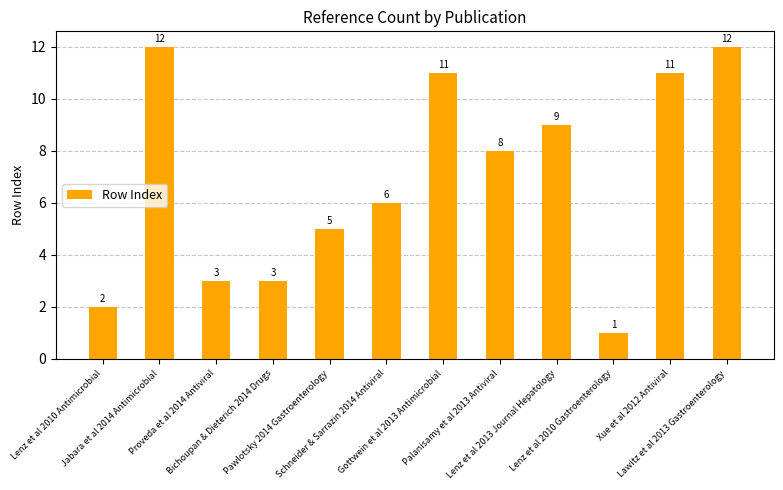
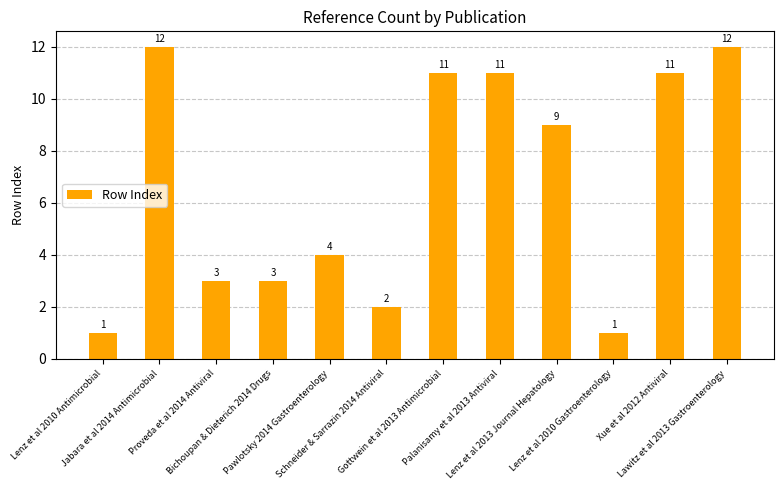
  {
-   "Lenz et al 2010 Antimicrobial": 2,
+   "Lenz et al 2010 Antimicrobial": 1,
    "Jabara et al 2014 Antimicrobial": 12,
    "Proveda et al 2014 Antiviral": 3,
    "Bichoupan & Dieterich 2014 Drugs": 3,
-   "Pawlotsky 2014 Gastroenterology": 5,
-   "Schneider & Sarrazin 2014 Antiviral": 6,
+   "Pawlotsky 2014 Gastroenterology": 4,
+   "Schneider & Sarrazin 2014 Antiviral": 2,
    "Gottwein et al 2013 Antimicrobial": 11,
-   "Palanisamy et al 2013 Antiviral": 8,
+   "Palanisamy et al 2013 Antiviral": 11,
    "Lenz et al 2013 Journal Hepatology": 9,
    "Lenz et al 2010 Gastroenterology": 1,
    "Xue et al 2012 Antiviral": 11,
    "Lawitz et al 2013 Gastroenterology": 12
  }
